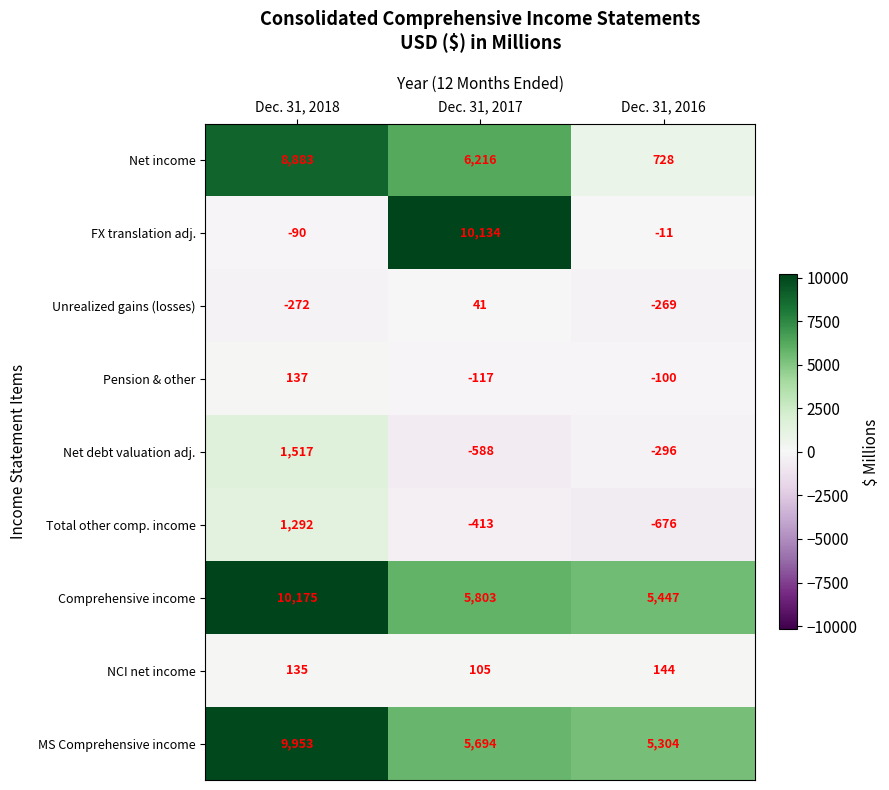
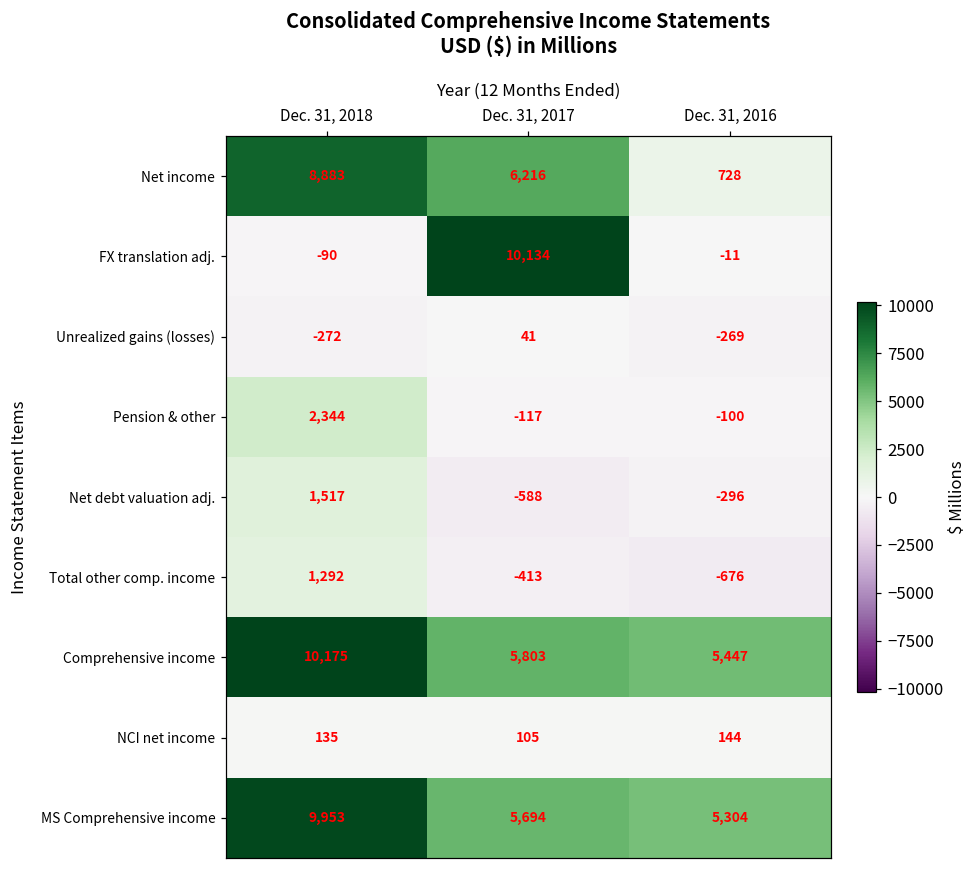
  {
    "Net income": {
      "Dec. 31, 2018": "8,883",
      "Dec. 31, 2017": "6,216",
      "Dec. 31, 2016": "728"
    },
    "FX translation adj.": {
      "Dec. 31, 2018": "-90",
      "Dec. 31, 2017": "10,134",
      "Dec. 31, 2016": "-11"
    },
    "Unrealized gains (losses)": {
      "Dec. 31, 2018": "-272",
      "Dec. 31, 2017": "41",
      "Dec. 31, 2016": "-269"
    },
    "Pension & other": {
-     "Dec. 31, 2018": "137",
+     "Dec. 31, 2018": "2,344",
      "Dec. 31, 2017": "-117",
      "Dec. 31, 2016": "-100"
    },
    "Net debt valuation adj.": {
      "Dec. 31, 2018": "1,517",
      "Dec. 31, 2017": "-588",
      "Dec. 31, 2016": "-296"
    },
    "Total other comp. income": {
      "Dec. 31, 2018": "1,292",
      "Dec. 31, 2017": "-413",
      "Dec. 31, 2016": "-676"
    },
    "Comprehensive income": {
      "Dec. 31, 2018": "10,175",
      "Dec. 31, 2017": "5,803",
      "Dec. 31, 2016": "5,447"
    },
    "NCI net income": {
      "Dec. 31, 2018": "135",
      "Dec. 31, 2017": "105",
      "Dec. 31, 2016": "144"
    },
    "MS Comprehensive income": {
      "Dec. 31, 2018": "9,953",
      "Dec. 31, 2017": "5,694",
      "Dec. 31, 2016": "5,304"
    }
  }
